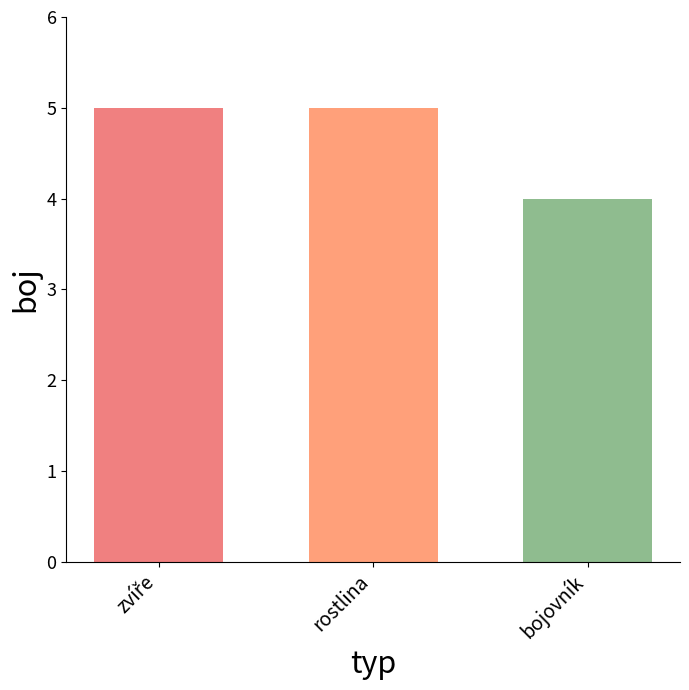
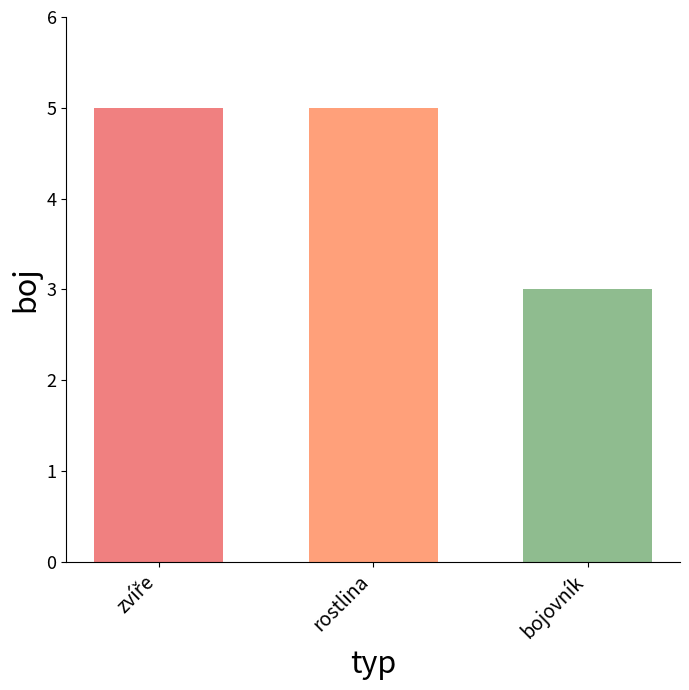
  {
    "zvíře": 5,
    "rostlina": 5,
-   "bojovník": 4
+   "bojovník": 3
  }
